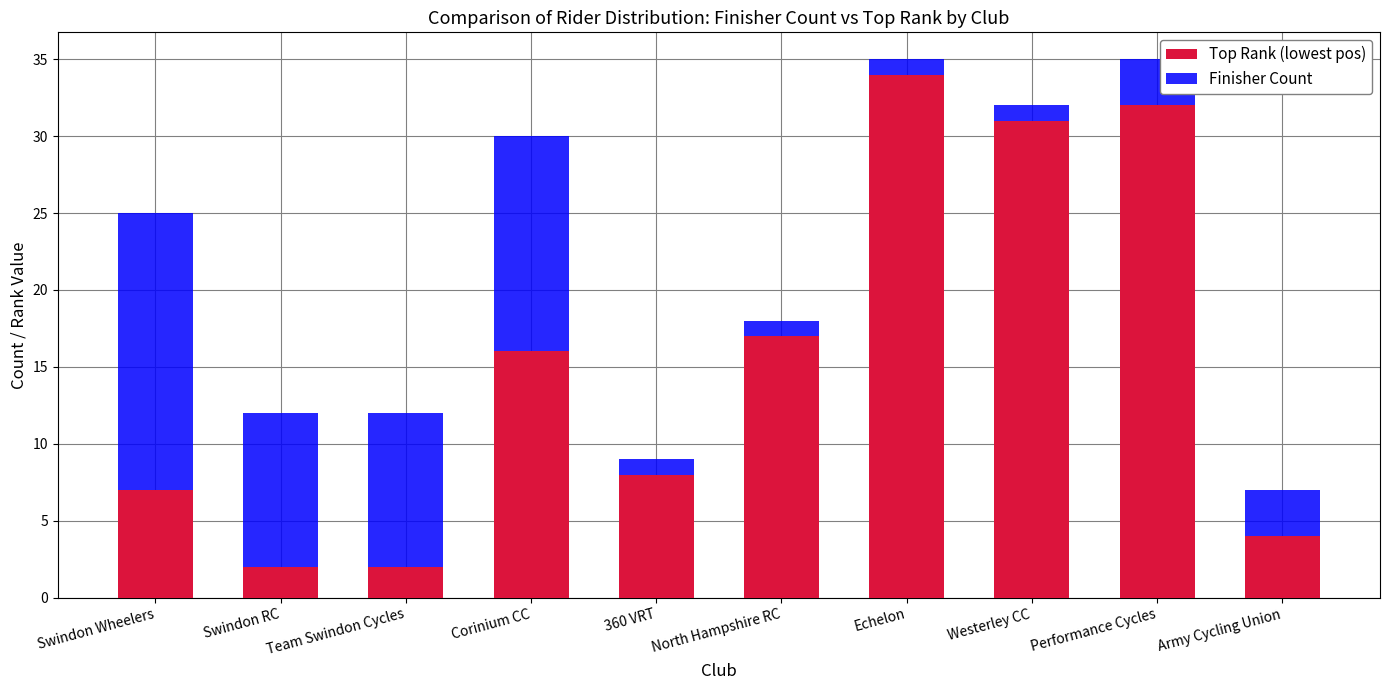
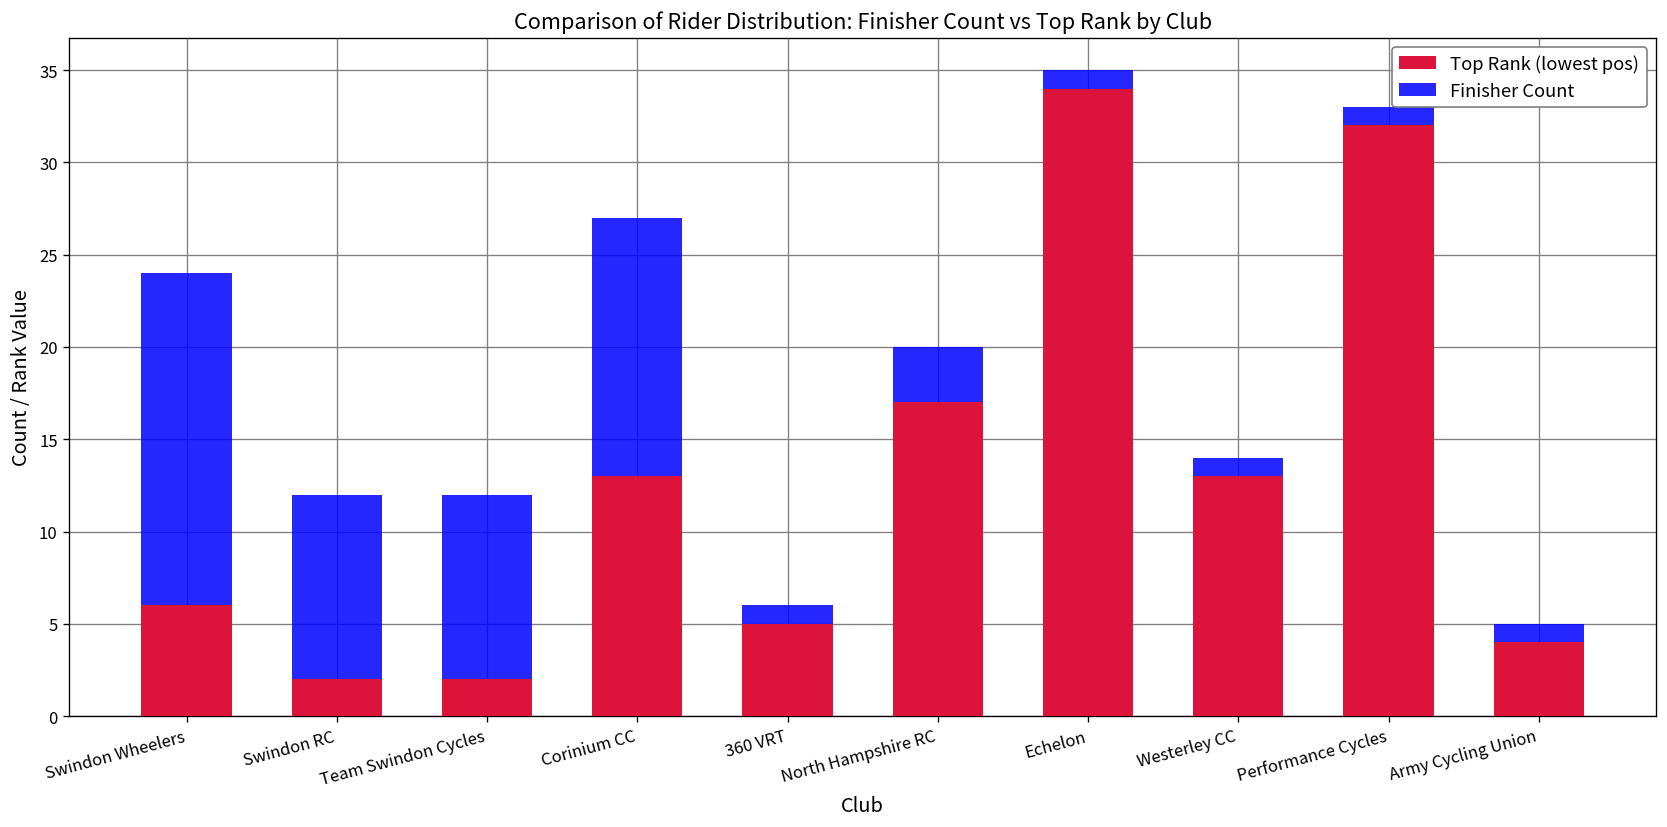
  {
    "Top Rank (lowest pos)": {
-     "Swindon Wheelers": 7,
+     "Swindon Wheelers": 6,
      "Swindon RC": 2,
      "Team Swindon Cycles": 2,
-     "Corinium CC": 16,
-     "360 VRT": 8,
+     "Corinium CC": 13,
+     "360 VRT": 5,
      "North Hampshire RC": 17,
      "Echelon": 34,
-     "Westerley CC": 31,
+     "Westerley CC": 13,
      "Performance Cycles": 32,
      "Army Cycling Union": 4
    },
    "Finisher Count": {
      "Swindon Wheelers": 18,
      "Swindon RC": 10,
      "Team Swindon Cycles": 10,
      "Corinium CC": 14,
      "360 VRT": 1,
-     "North Hampshire RC": 1,
+     "North Hampshire RC": 3,
      "Echelon": 1,
      "Westerley CC": 1,
-     "Performance Cycles": 3,
-     "Army Cycling Union": 3
+     "Performance Cycles": 1,
+     "Army Cycling Union": 1
    }
  }
